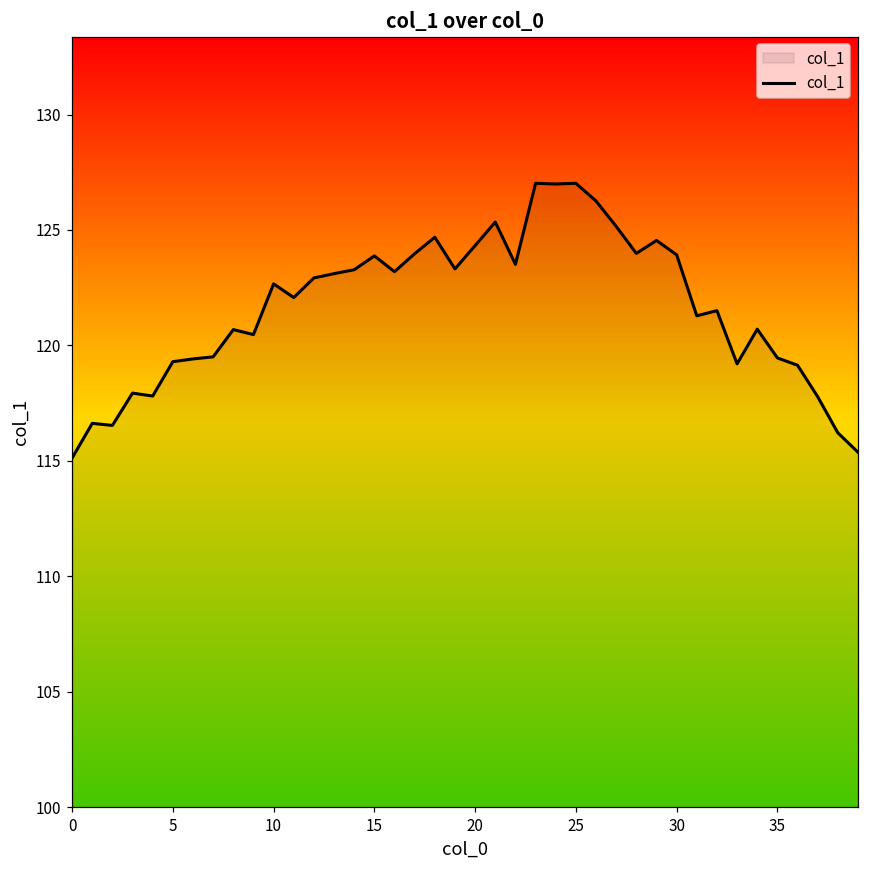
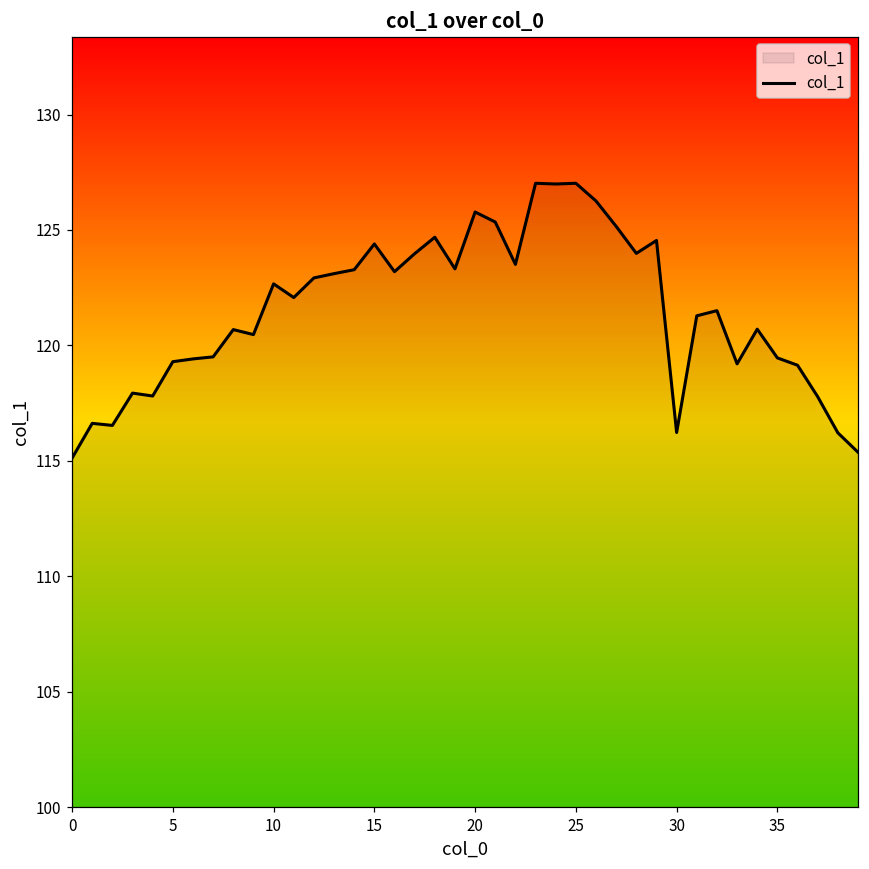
  {
    "0": 115.1,
    "5": 119.3,
    "10": 122.7,
-   "15": 123.9,
-   "20": 124.3,
+   "15": 124.4,
+   "20": 125.8,
    "25": 127.0,
-   "30": 123.9,
+   "30": 116.2,
    "35": 119.5
  }
